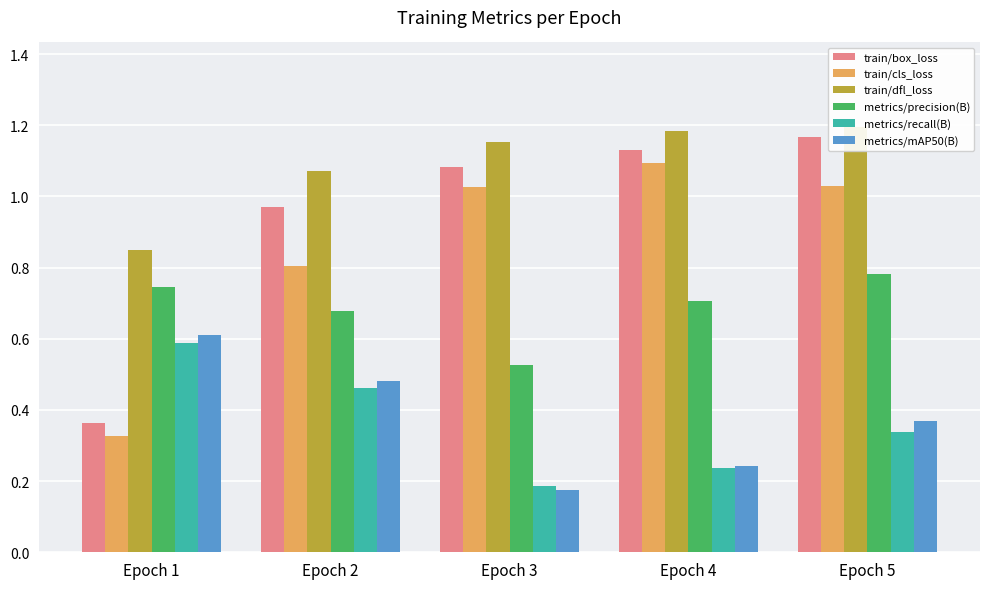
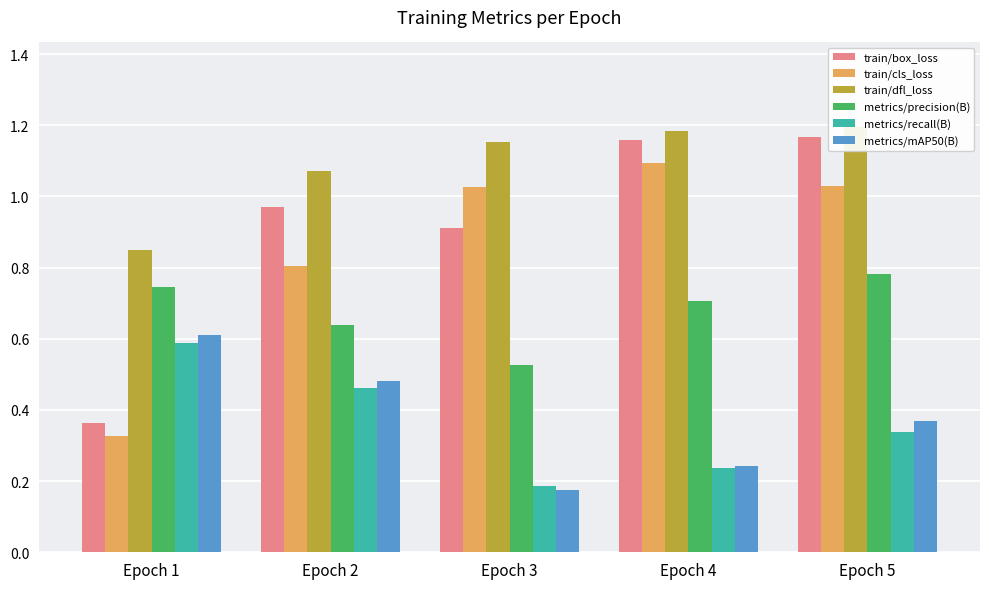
  {
    "train/box_loss": {
      "Epoch 1": 0.36,
      "Epoch 2": 0.97,
-     "Epoch 3": 1.08,
-     "Epoch 4": 1.13,
+     "Epoch 3": 0.91,
+     "Epoch 4": 1.16,
      "Epoch 5": 1.17
    },
    "metrics/precision(B)": {
      "Epoch 1": 0.75,
-     "Epoch 2": 0.68,
+     "Epoch 2": 0.64,
      "Epoch 3": 0.53,
      "Epoch 4": 0.71,
      "Epoch 5": 0.78
    }
  }
